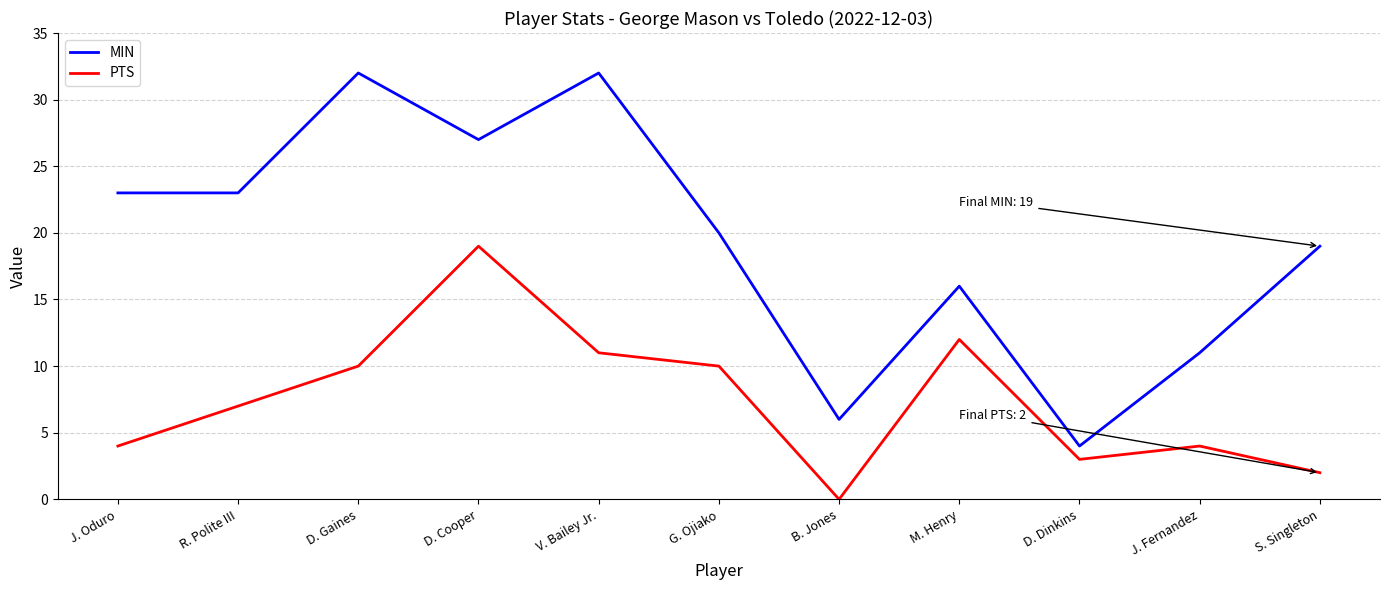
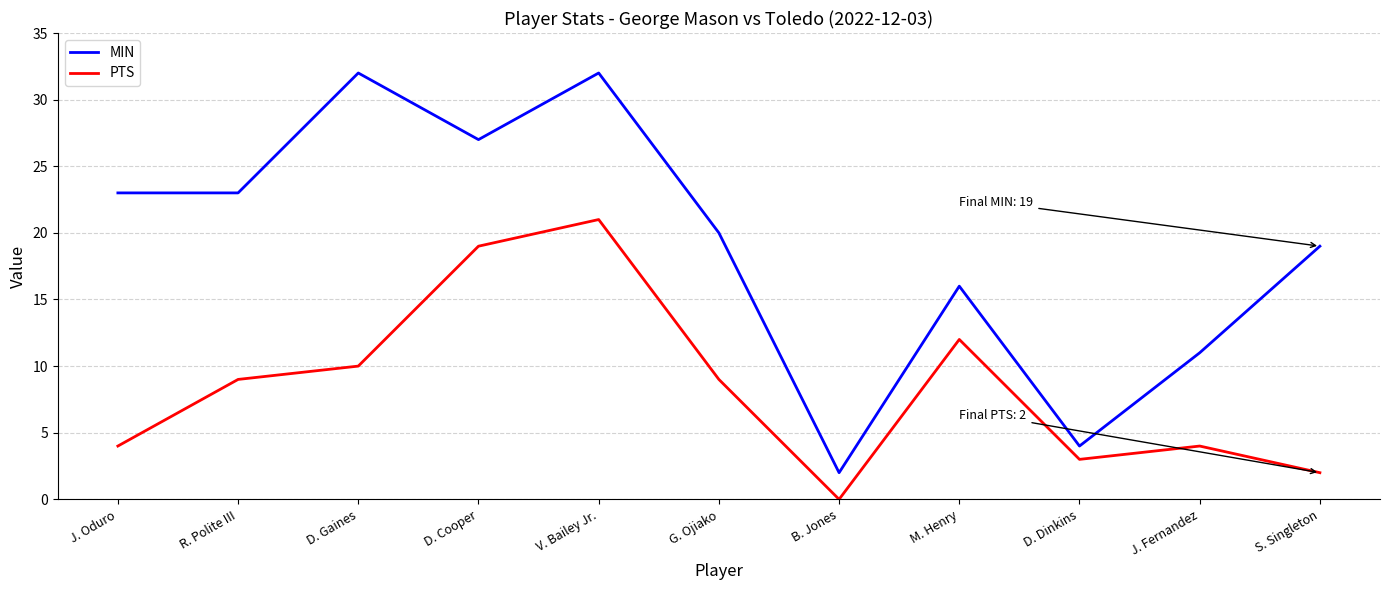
  {
    "MIN": {
      "J. Oduro": 23,
      "R. Polite III": 23,
      "D. Gaines": 32,
      "D. Cooper": 27,
      "V. Bailey Jr.": 32,
      "G. Ojiako": 20,
-     "B. Jones": 6,
+     "B. Jones": 2,
      "M. Henry": 16,
      "J. Fernandez": 11
    },
    "PTS": {
      "J. Oduro": 4,
-     "R. Polite III": 7,
+     "R. Polite III": 9,
      "D. Gaines": 10,
      "D. Cooper": 19,
-     "V. Bailey Jr.": 11,
-     "G. Ojiako": 10,
+     "V. Bailey Jr.": 21,
+     "G. Ojiako": 9,
      "B. Jones": 0,
      "M. Henry": 12,
      "S. Singleton": 2
    }
  }
